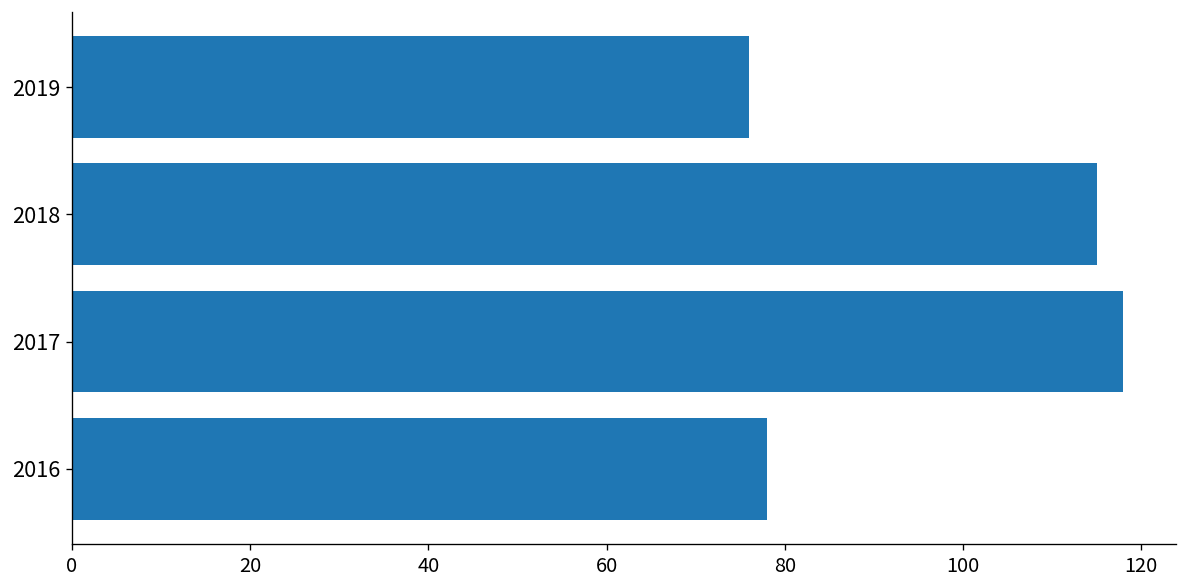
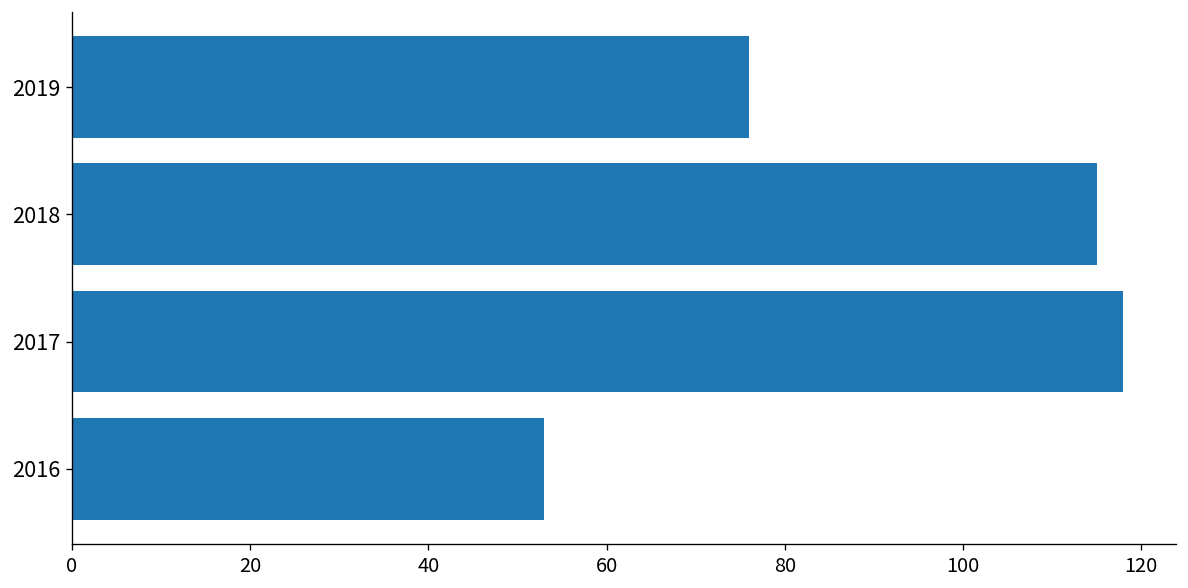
  {
    "2019": 76,
    "2018": 115,
    "2017": 118,
-   "2016": 78
+   "2016": 53
  }
